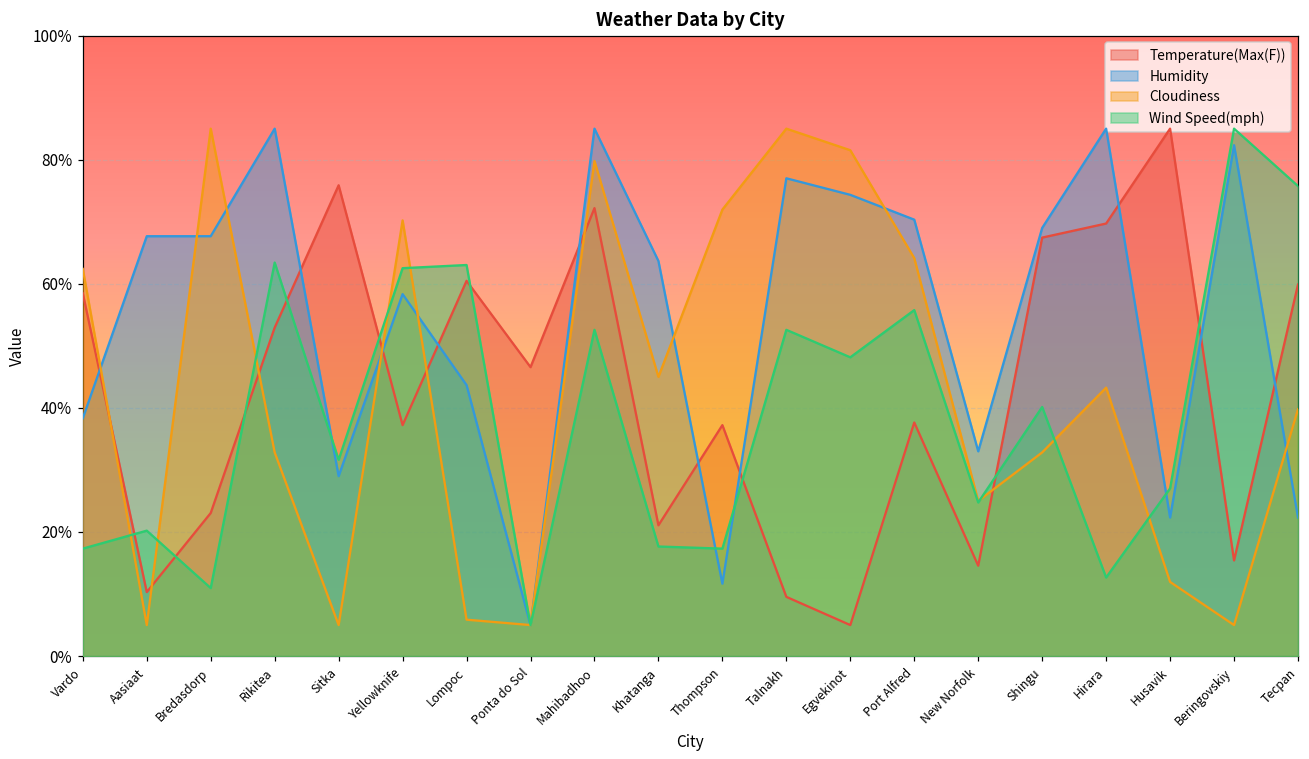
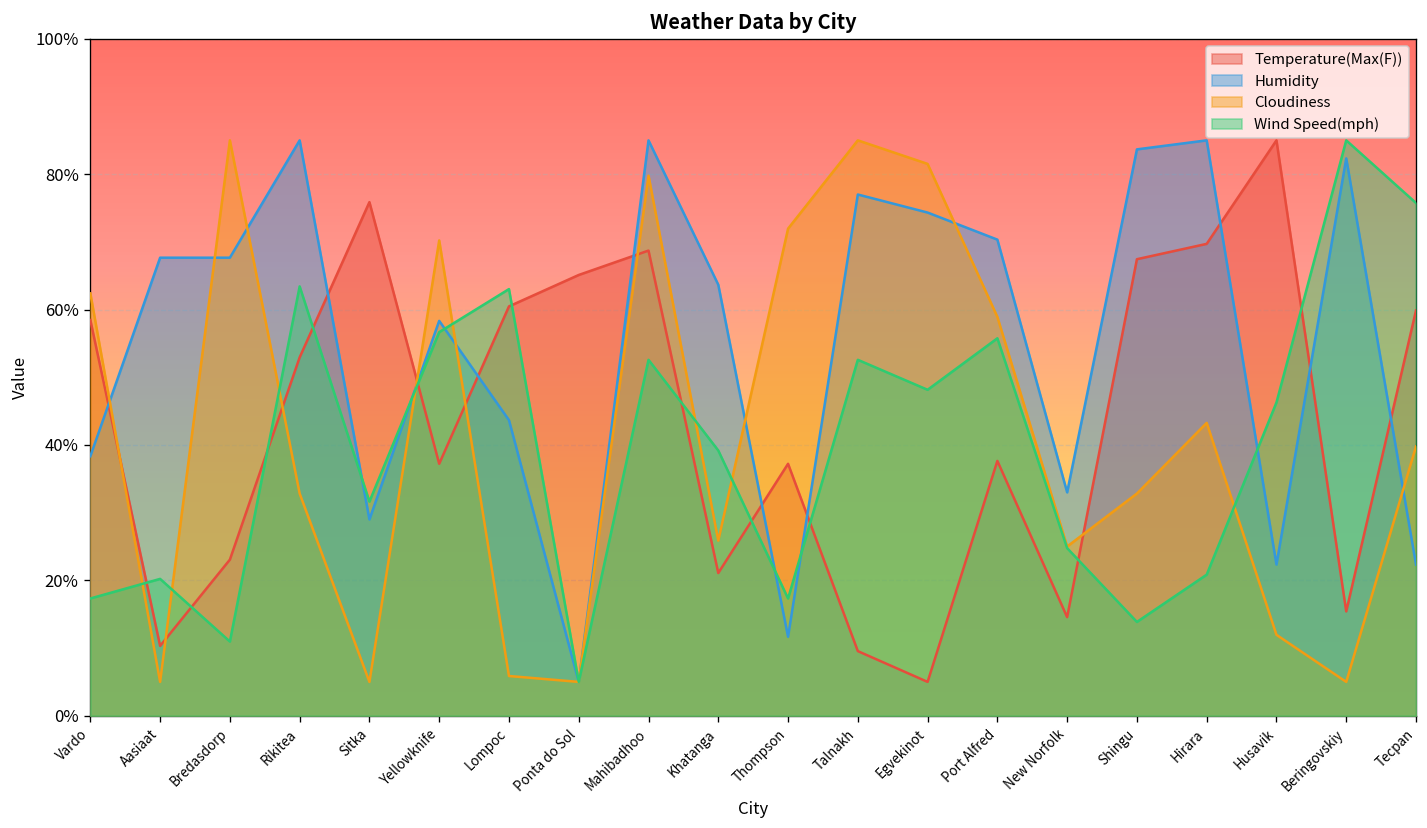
  {
    "Temperature(Max(F))": {
      "Vardo": "58%",
      "Aasiaat": "10%",
      "Bredasdorp": "23%",
      "Rikitea": "53%",
      "Sitka": "76%",
      "Yellowknife": "37%",
      "Lompoc": "60%",
-     "Ponta do Sol": "47%",
-     "Mahibadhoo": "72%",
+     "Ponta do Sol": "65%",
+     "Mahibadhoo": "69%",
      "Khatanga": "21%",
      "Thompson": "37%",
      "Talnakh": "10%",
      "Egvekinot": "5%",
      "Port Alfred": "38%",
      "New Norfolk": "15%",
      "Shingu": "67%",
      "Hirara": "70%",
      "Beringovskiy": "15%",
      "Tecpan": "60%"
    },
    "Humidity": {
      "Vardo": "38%",
      "Aasiaat": "68%",
      "Bredasdorp": "68%",
      "Rikitea": "85%",
      "Sitka": "29%",
      "Yellowknife": "58%",
      "Lompoc": "44%",
      "Mahibadhoo": "85%",
      "Khatanga": "64%",
      "Thompson": "12%",
      "Talnakh": "77%",
      "Egvekinot": "74%",
      "Port Alfred": "70%",
      "New Norfolk": "33%",
-     "Shingu": "69%",
+     "Shingu": "84%",
      "Husavik": "22%",
      "Beringovskiy": "82%",
      "Tecpan": "22%"
    },
    "Cloudiness": {
      "Vardo": "62%",
      "Aasiaat": "5%",
      "Bredasdorp": "85%",
      "Rikitea": "33%",
      "Sitka": "5%",
      "Yellowknife": "70%",
      "Lompoc": "6%",
      "Mahibadhoo": "80%",
-     "Khatanga": "45%",
+     "Khatanga": "26%",
      "Thompson": "72%",
      "Talnakh": "85%",
      "Egvekinot": "82%",
-     "Port Alfred": "64%",
+     "Port Alfred": "59%",
      "Shingu": "33%",
      "Hirara": "43%",
      "Husavik": "12%",
      "Beringovskiy": "5%",
      "Tecpan": "40%"
    },
    "Wind Speed(mph)": {
      "Vardo": "17%",
      "Aasiaat": "20%",
      "Bredasdorp": "11%",
      "Rikitea": "63%",
      "Sitka": "32%",
-     "Yellowknife": "63%",
+     "Yellowknife": "57%",
      "Lompoc": "63%",
      "Mahibadhoo": "53%",
-     "Khatanga": "18%",
+     "Khatanga": "39%",
      "Thompson": "17%",
      "Talnakh": "53%",
      "Egvekinot": "48%",
      "Port Alfred": "56%",
-     "Shingu": "40%",
-     "Hirara": "13%",
-     "Husavik": "27%",
+     "Shingu": "14%",
+     "Hirara": "21%",
+     "Husavik": "46%",
      "Tecpan": "76%"
    }
  }
